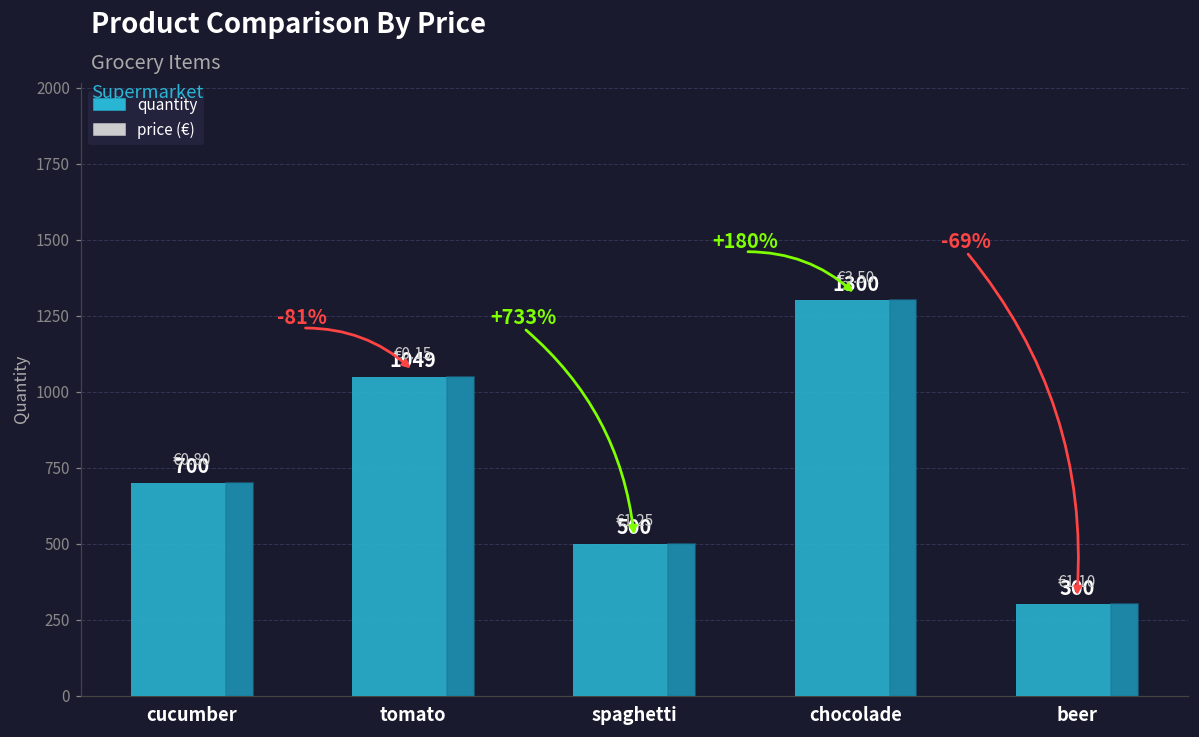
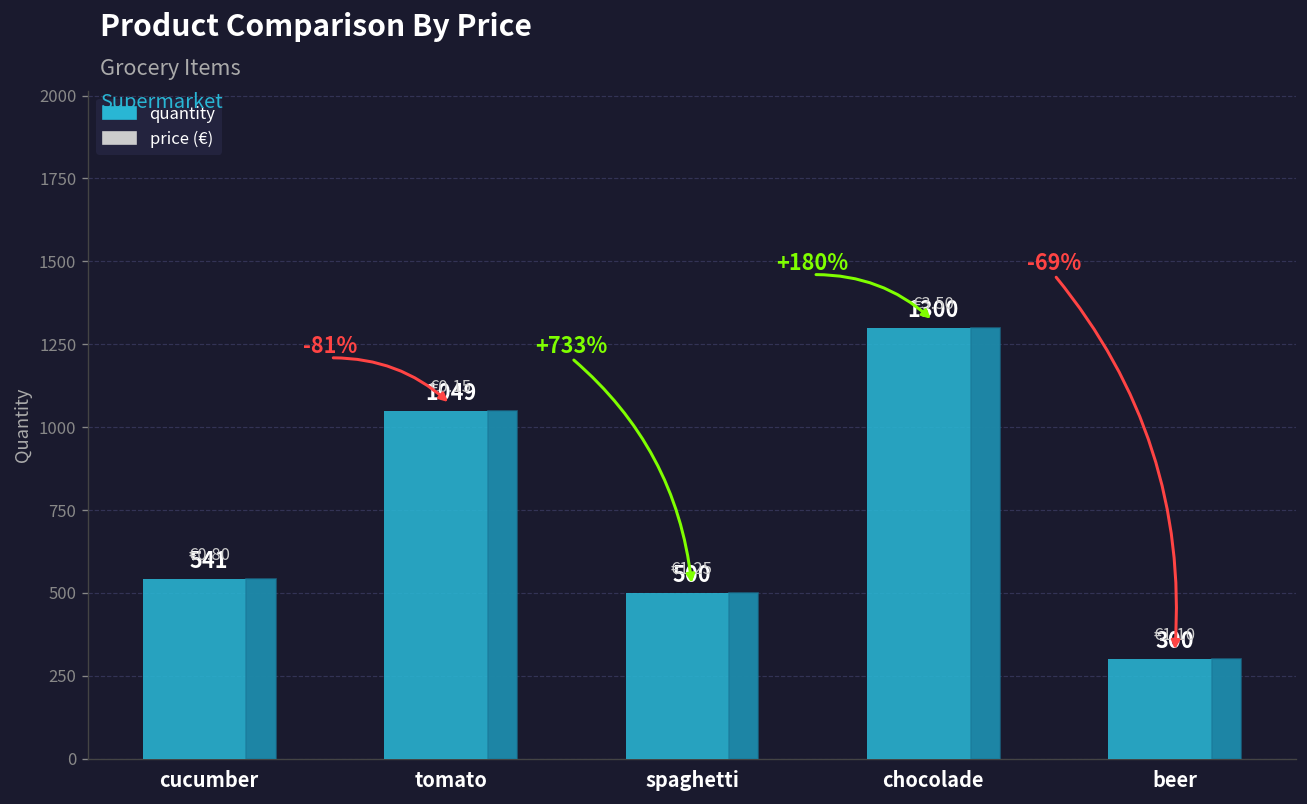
  {
-   "cucumber": 700
+   "cucumber": 541
  }
